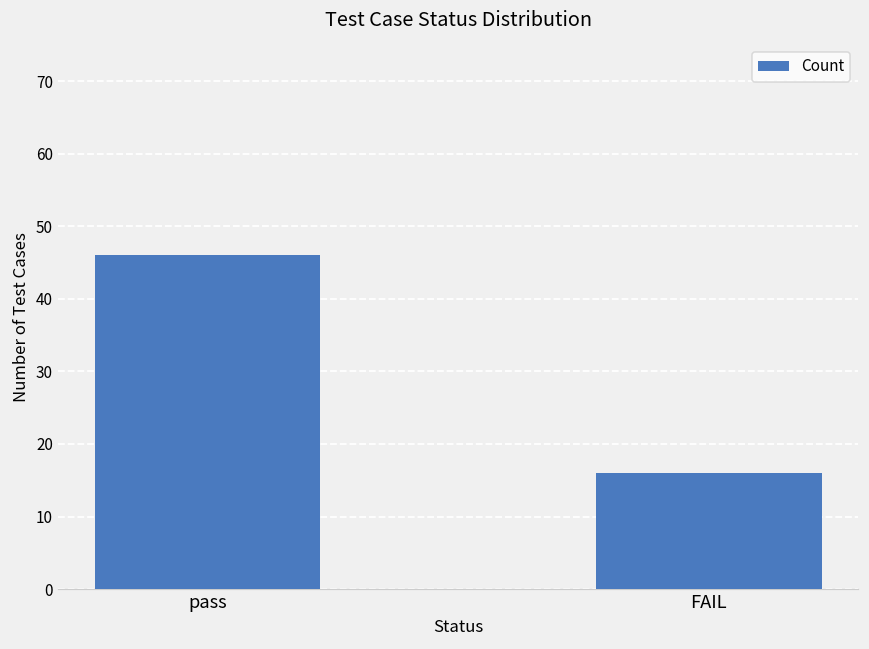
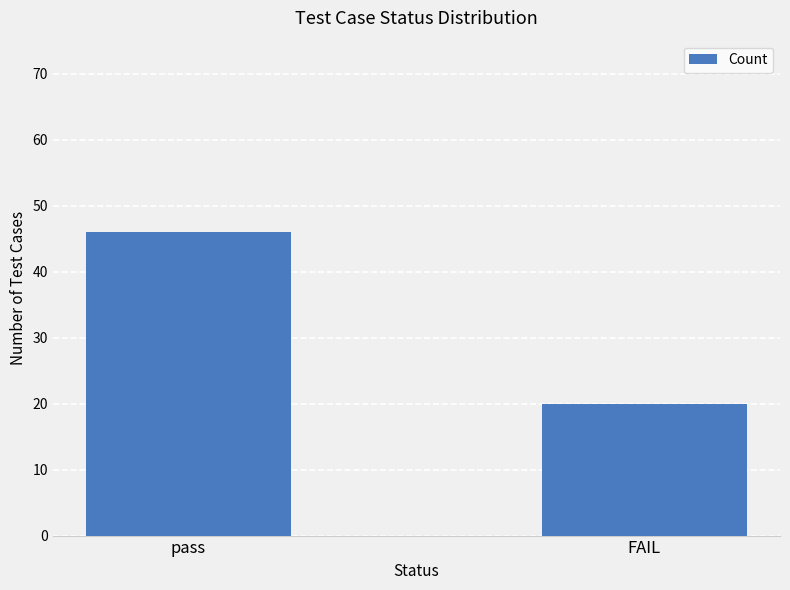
  {
    "pass": 46,
-   "FAIL": 16
+   "FAIL": 20
  }
